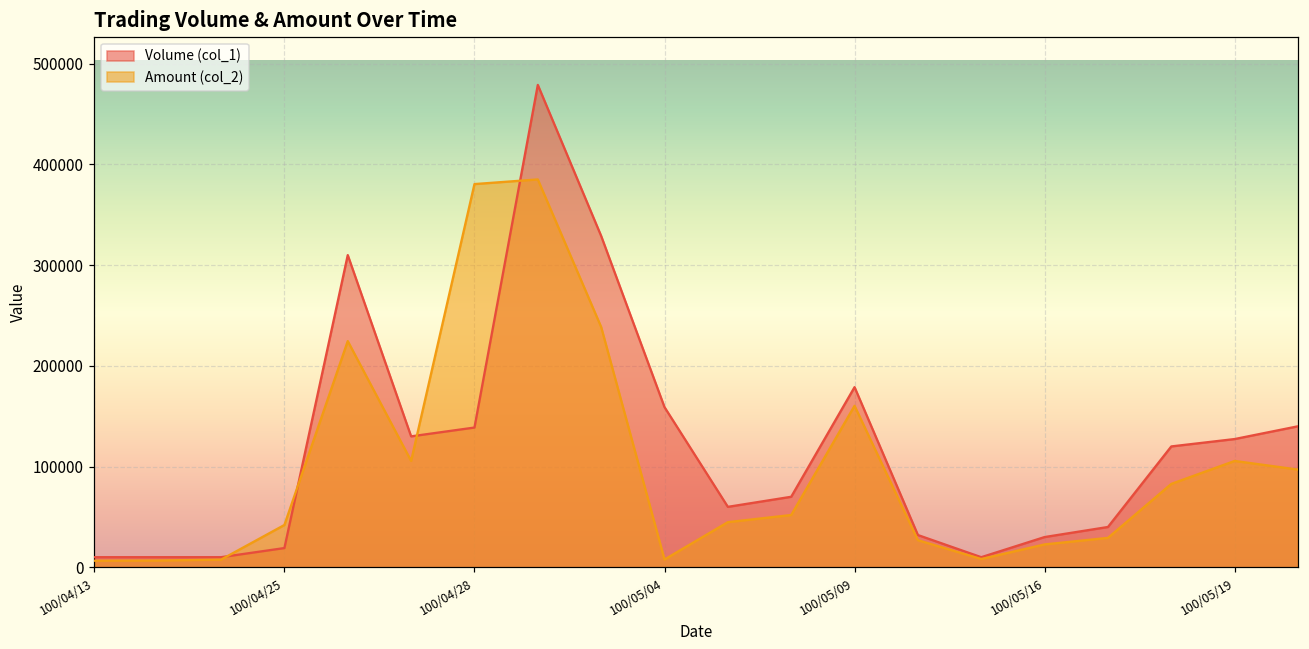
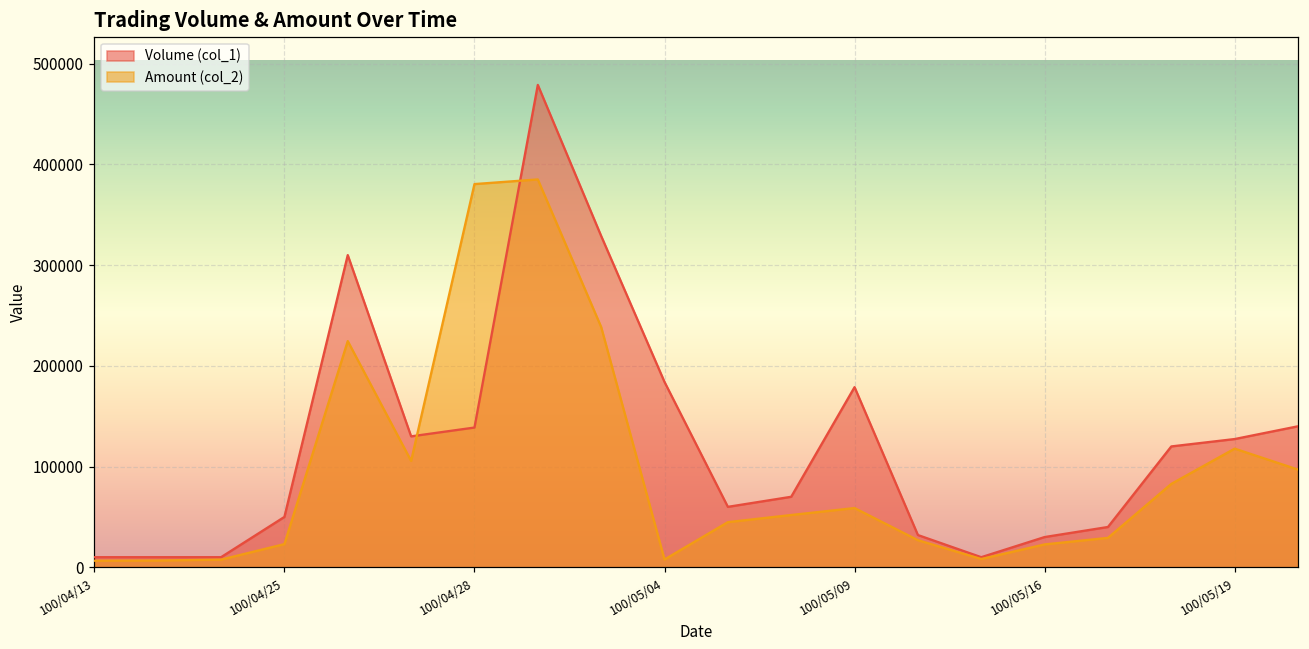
  {
    "Volume (col_1)": {
      "100/04/13": 10000,
-     "100/04/25": 20000,
+     "100/04/25": 50000,
      "100/04/28": 140000,
-     "100/05/04": 160000,
+     "100/05/04": 180000,
      "100/05/09": 180000,
      "100/05/16": 30000,
      "100/05/19": 130000
    },
    "Amount (col_2)": {
      "100/04/13": 10000,
-     "100/04/25": 40000,
+     "100/04/25": 20000,
      "100/04/28": 380000,
      "100/05/04": 10000,
-     "100/05/09": 160000,
+     "100/05/09": 60000,
      "100/05/16": 20000,
-     "100/05/19": 110000
+     "100/05/19": 120000
    }
  }
